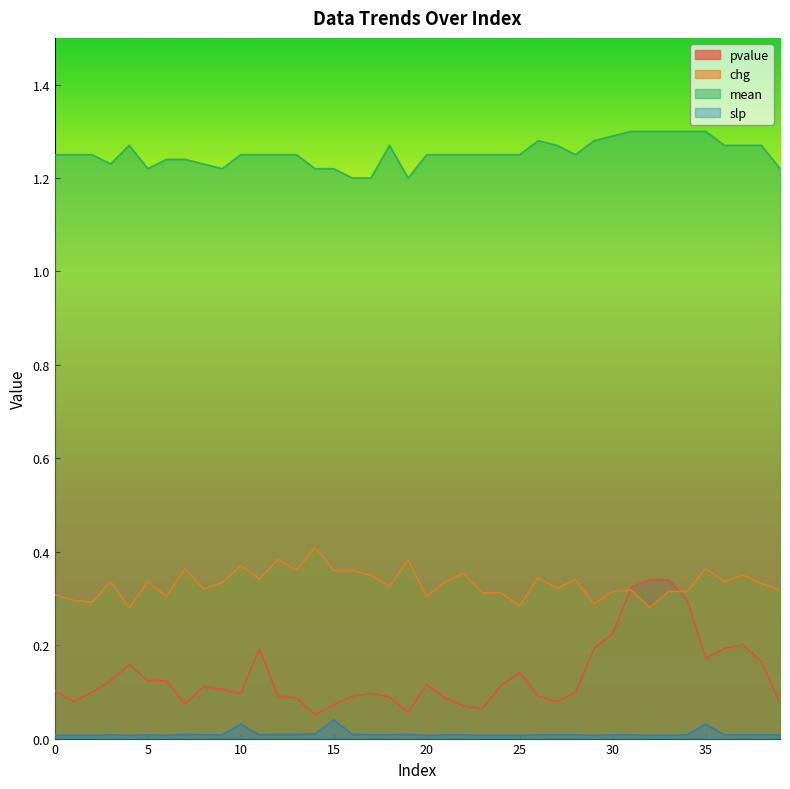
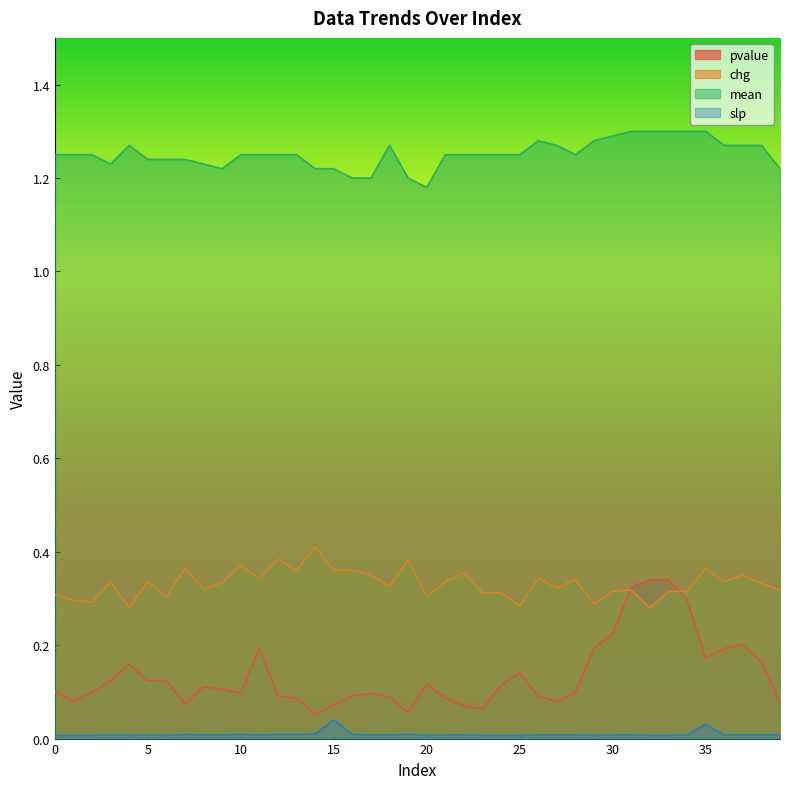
  {
    "mean": {
      "0": 1.25,
-     "5": 1.22,
+     "5": 1.24,
      "10": 1.25,
      "15": 1.22,
-     "20": 1.25,
+     "20": 1.18,
      "25": 1.25,
      "30": 1.29,
      "35": 1.30
    },
    "slp": {
      "0": 0.01,
      "5": 0.01,
-     "10": 0.03,
+     "10": 0.01,
      "15": 0.04,
      "20": 0.01,
      "25": 0.01,
      "30": 0.01,
      "35": 0.03
    }
  }
